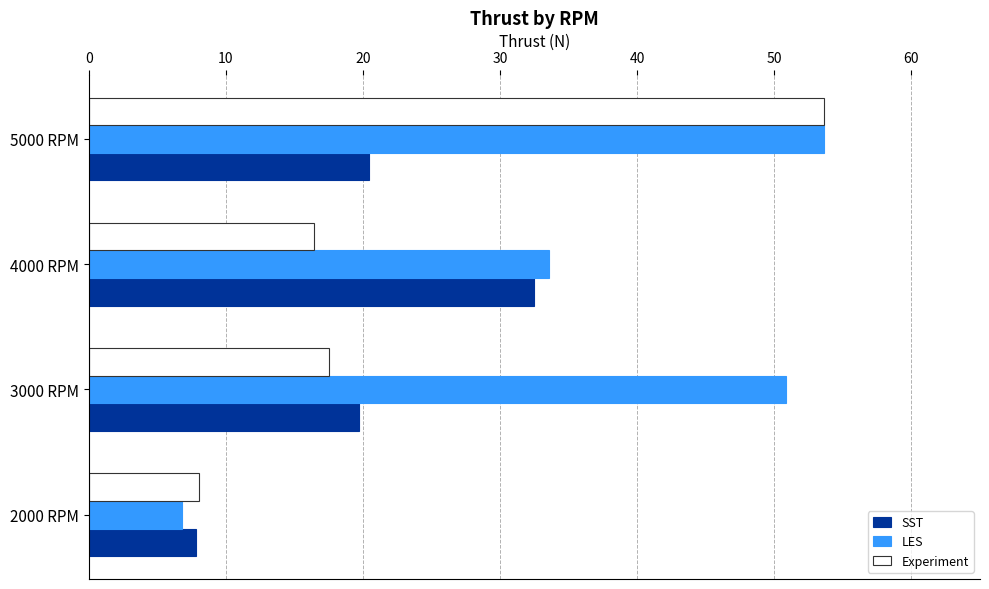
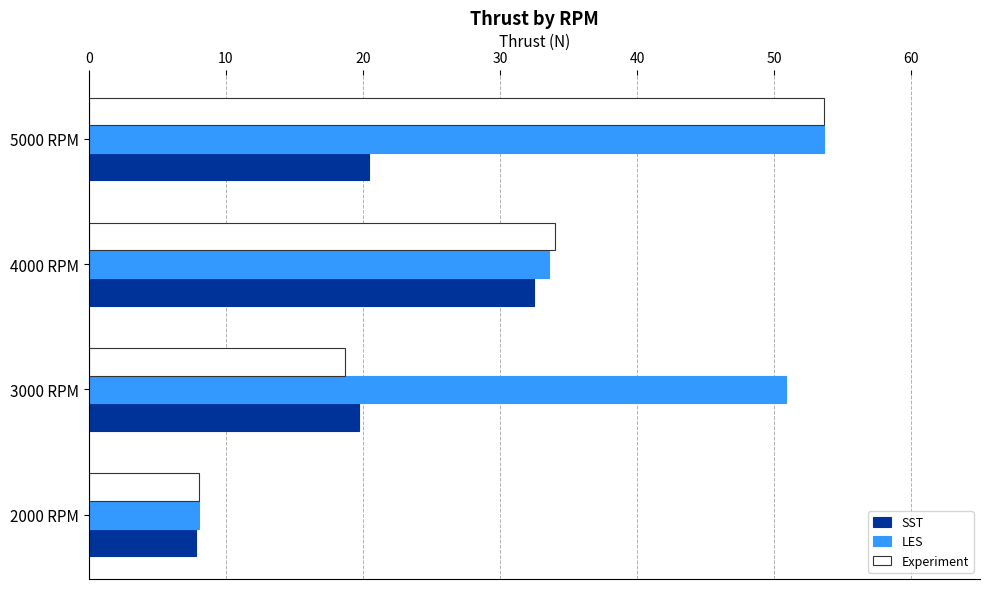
  {
    "SST": {
      "5000 RPM": 20.4,
      "4000 RPM": 32.5,
      "3000 RPM": 19.7,
      "2000 RPM": 7.8
    },
    "LES": {
      "5000 RPM": 53.6,
      "4000 RPM": 33.6,
      "3000 RPM": 50.8,
-     "2000 RPM": 6.8
+     "2000 RPM": 8.0
    },
    "Experiment": {
      "5000 RPM": 53.6,
-     "4000 RPM": 16.4,
-     "3000 RPM": 17.5,
+     "4000 RPM": 34.0,
+     "3000 RPM": 18.7,
      "2000 RPM": 8.1
    }
  }
